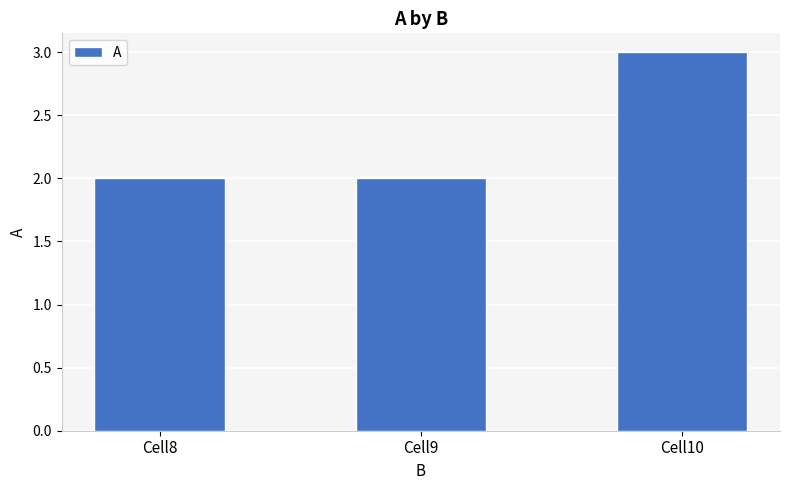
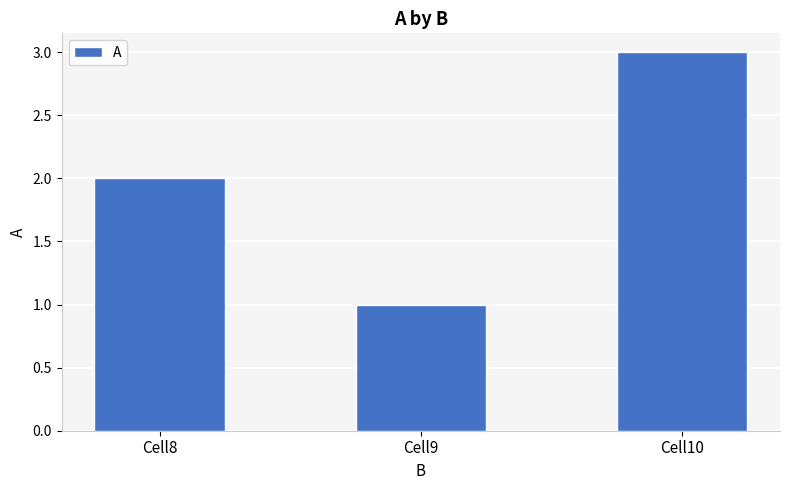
  {
    "Cell8": 2,
-   "Cell9": 2,
+   "Cell9": 1,
    "Cell10": 3
  }
